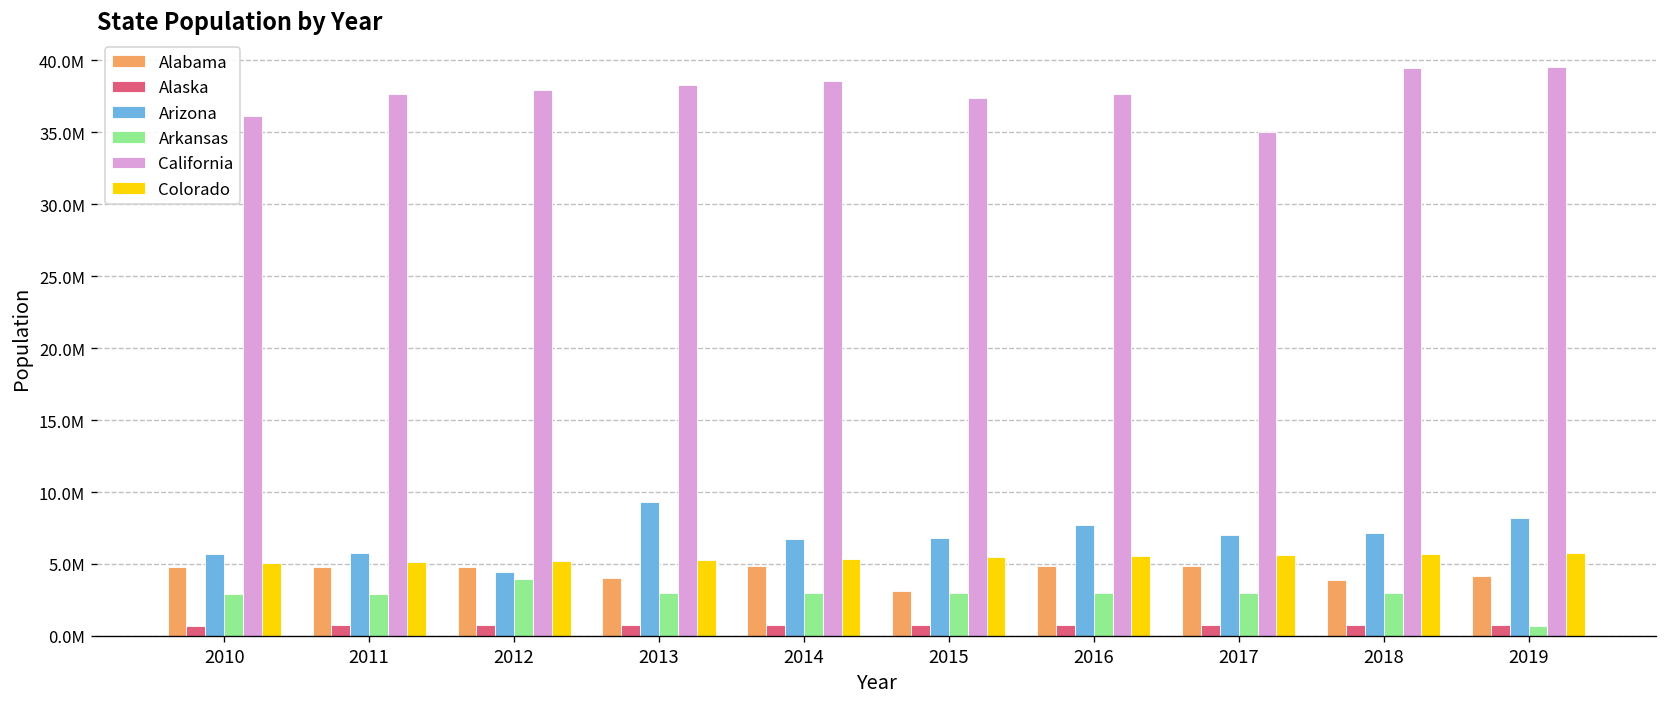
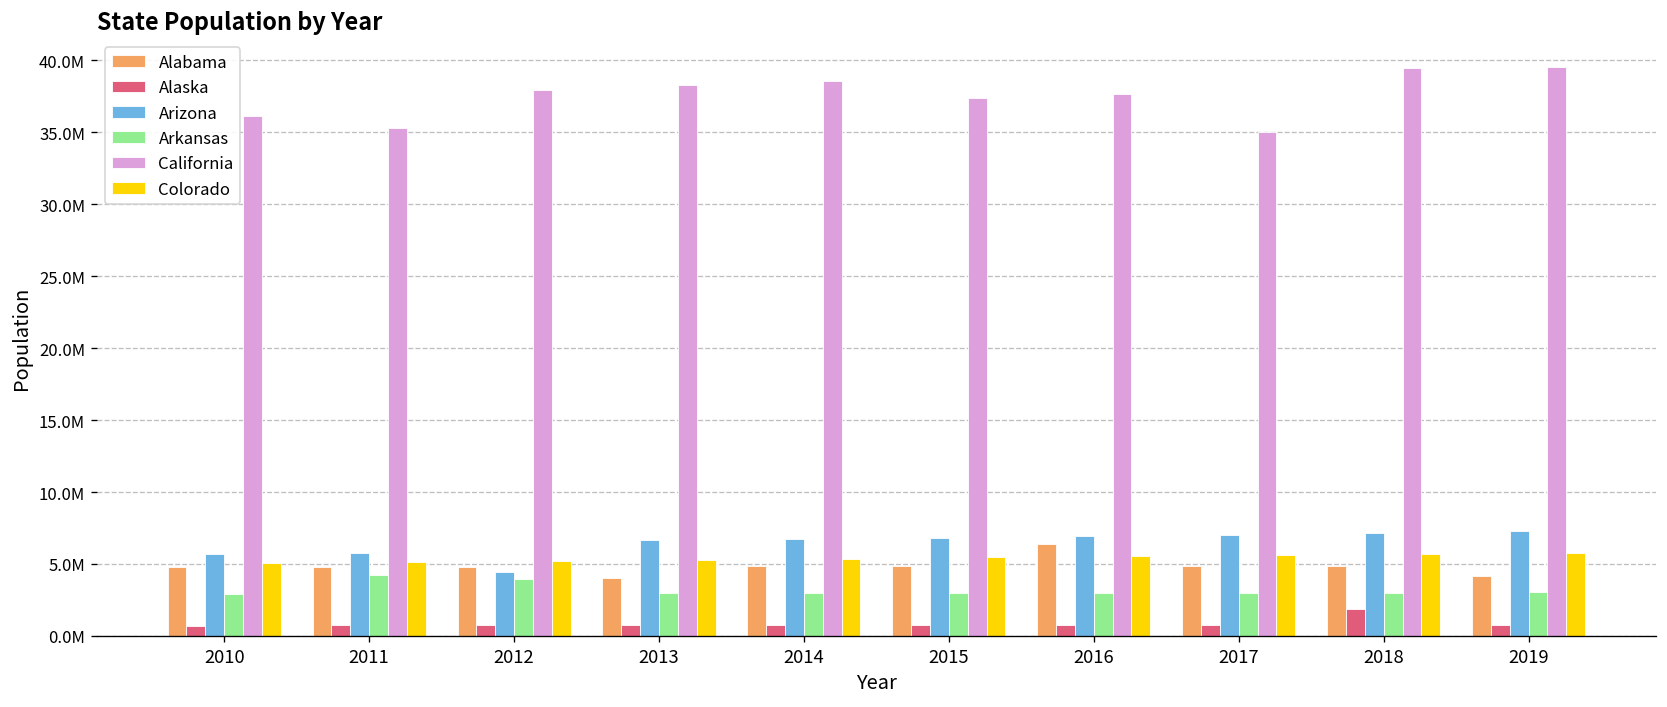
  {
    "Alabama": {
      "2010": 4800000,
      "2011": 4800000,
      "2012": 4800000,
      "2013": 4000000,
      "2014": 4800000,
-     "2015": 3100000,
-     "2016": 4900000,
+     "2015": 4900000,
+     "2016": 6400000,
      "2017": 4900000,
-     "2018": 3900000,
+     "2018": 4900000,
      "2019": 4100000
    },
    "Alaska": {
      "2010": 700000,
      "2011": 700000,
      "2012": 700000,
      "2013": 700000,
      "2014": 700000,
      "2015": 700000,
      "2016": 700000,
      "2017": 700000,
-     "2018": 700000,
+     "2018": 1900000,
      "2019": 700000
    },
    "Arizona": {
      "2010": 5700000,
      "2011": 5700000,
      "2012": 4500000,
-     "2013": 9300000,
+     "2013": 6600000,
      "2014": 6700000,
      "2015": 6800000,
-     "2016": 7700000,
+     "2016": 6900000,
      "2017": 7000000,
      "2018": 7200000,
-     "2019": 8200000
+     "2019": 7300000
    },
    "Arkansas": {
      "2010": 2900000,
-     "2011": 2900000,
+     "2011": 4300000,
      "2012": 4000000,
      "2013": 3000000,
      "2014": 3000000,
      "2015": 3000000,
      "2016": 3000000,
      "2017": 3000000,
      "2018": 3000000,
-     "2019": 700000
+     "2019": 3000000
    },
    "California": {
      "2010": 36200000,
-     "2011": 37600000,
+     "2011": 35300000,
      "2012": 37900000,
      "2013": 38300000,
      "2014": 38600000,
      "2015": 37400000,
      "2016": 37700000,
      "2017": 35000000,
      "2018": 39500000,
      "2019": 39500000
    },
    "Colorado": {
      "2010": 5000000,
      "2011": 5100000,
      "2012": 5200000,
      "2013": 5300000,
      "2014": 5400000,
      "2015": 5500000,
      "2016": 5500000,
      "2017": 5600000,
      "2018": 5700000,
      "2019": 5800000
    }
  }
